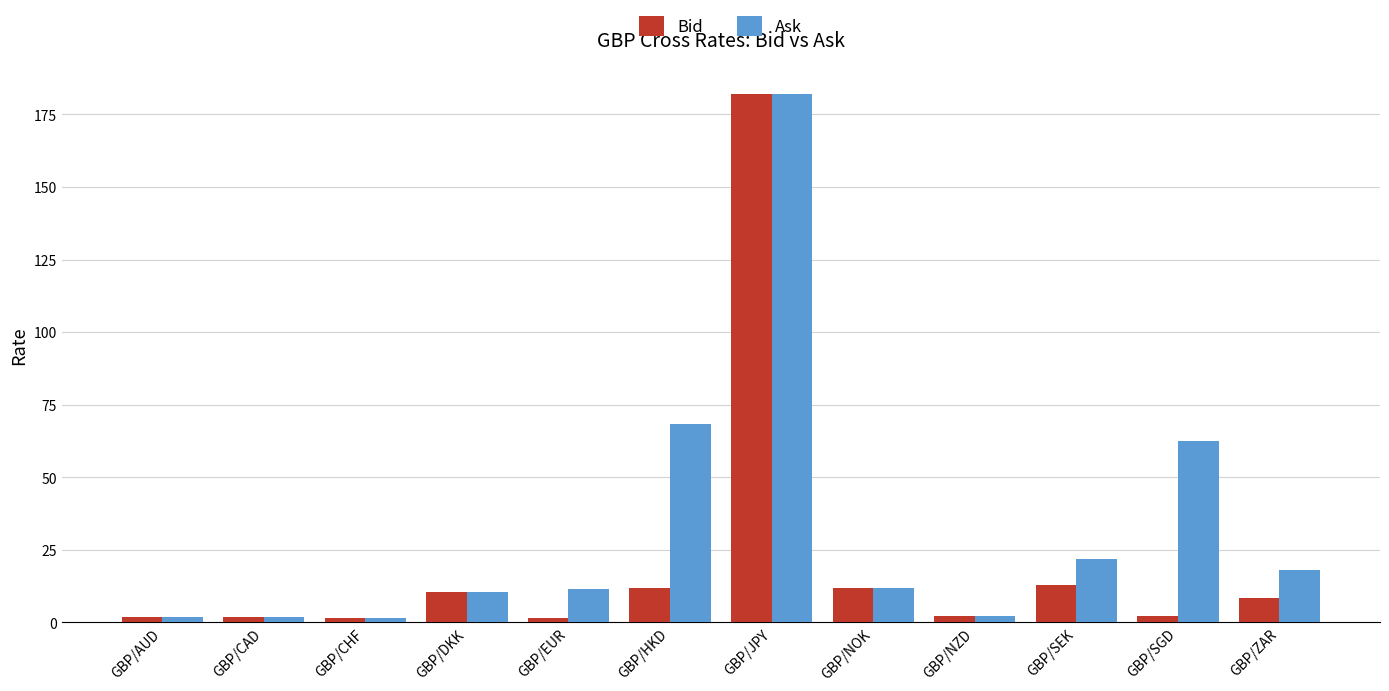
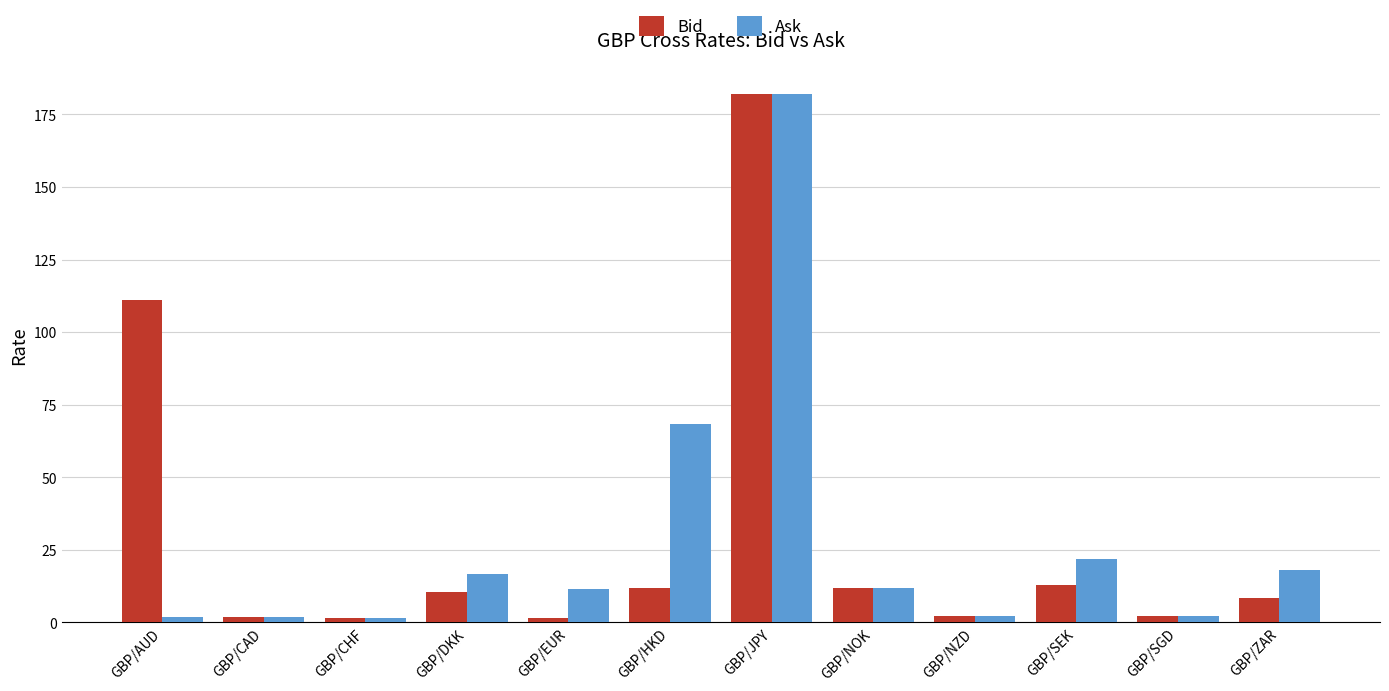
  {
    "Bid": {
-     "GBP/AUD": 2,
+     "GBP/AUD": 111,
      "GBP/CAD": 2,
      "GBP/CHF": 1,
      "GBP/DKK": 10,
      "GBP/EUR": 1,
      "GBP/HKD": 12,
      "GBP/JPY": 182,
      "GBP/NOK": 12,
      "GBP/NZD": 2,
      "GBP/SEK": 13,
      "GBP/SGD": 2,
      "GBP/ZAR": 8
    },
    "Ask": {
      "GBP/AUD": 2,
      "GBP/CAD": 2,
      "GBP/CHF": 1,
-     "GBP/DKK": 10,
+     "GBP/DKK": 17,
      "GBP/EUR": 11,
      "GBP/HKD": 68,
      "GBP/JPY": 182,
      "GBP/NOK": 12,
      "GBP/NZD": 2,
      "GBP/SEK": 22,
-     "GBP/SGD": 62,
+     "GBP/SGD": 2,
      "GBP/ZAR": 18
    }
  }
